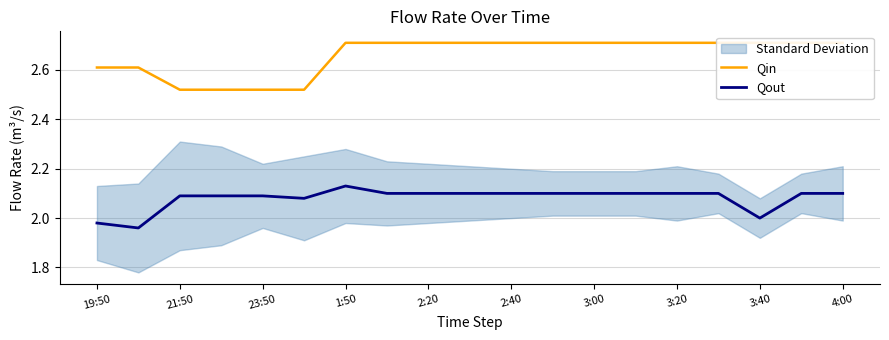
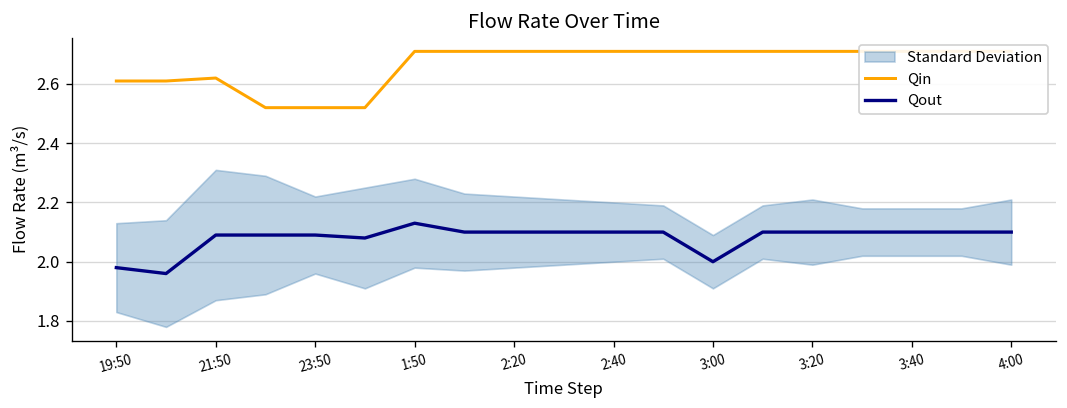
  {
    "Qin": {
      "19:50": 2.61,
-     "21:50": 2.52,
+     "21:50": 2.62,
      "23:50": 2.52,
      "1:50": 2.71,
      "2:20": 2.71,
      "2:40": 2.71,
      "3:00": 2.71,
      "3:20": 2.71
    },
    "Qout": {
      "19:50": 1.98,
      "21:50": 2.1,
      "23:50": 2.1,
      "1:50": 2.13,
      "2:20": 2.1,
      "2:40": 2.1,
-     "3:00": 2.1,
+     "3:00": 2.0,
      "3:20": 2.1,
-     "3:40": 2.0,
+     "3:40": 2.1,
      "4:00": 2.1
    }
  }
